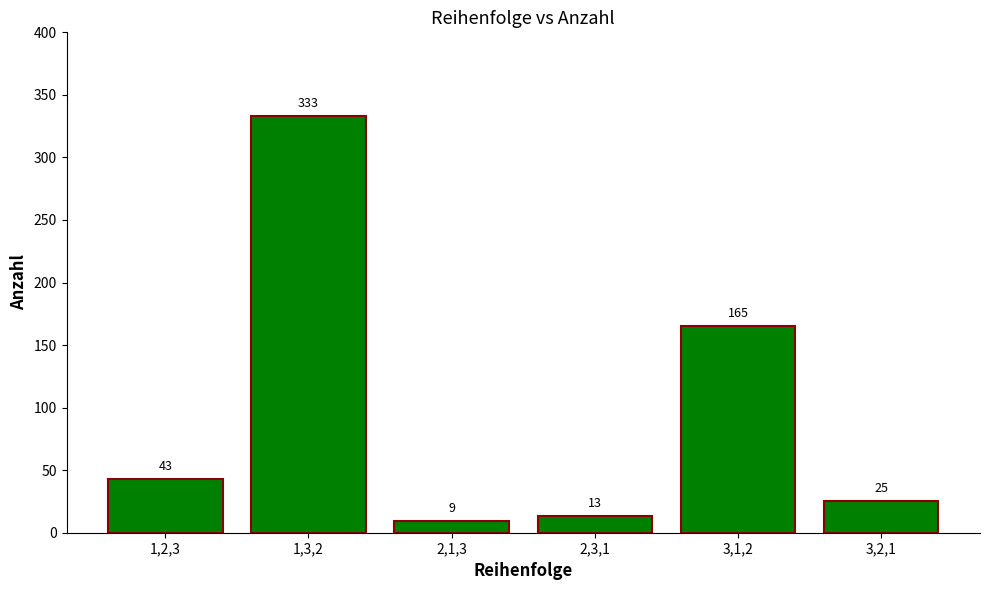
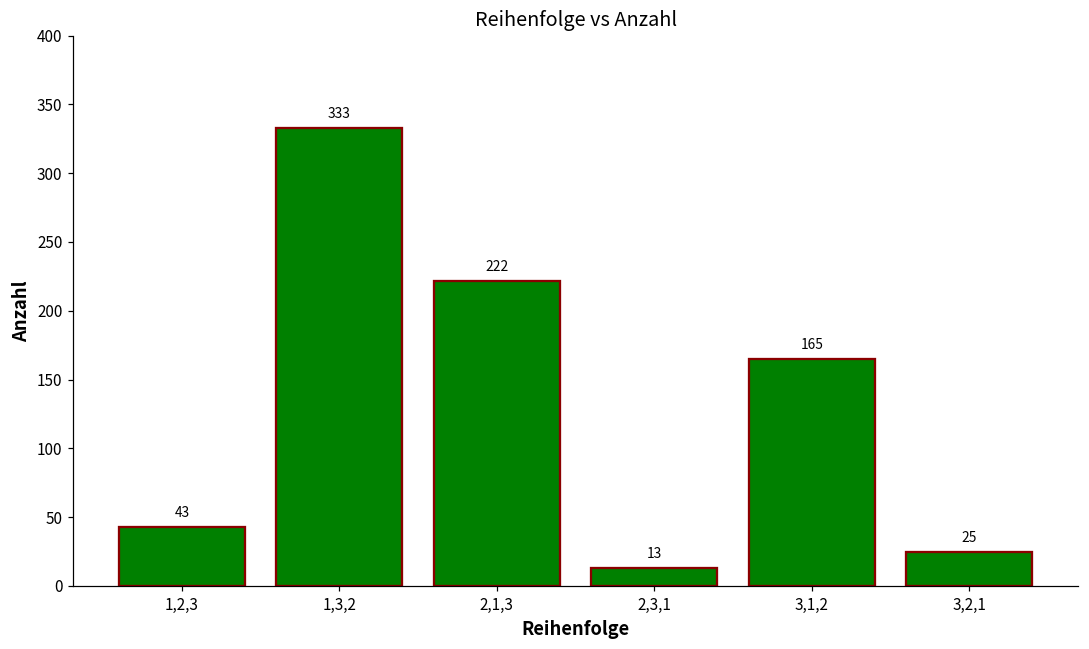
  {
    "1,2,3": 43,
    "1,3,2": 333,
-   "2,1,3": 9,
+   "2,1,3": 222,
    "2,3,1": 13,
    "3,1,2": 165,
    "3,2,1": 25
  }
